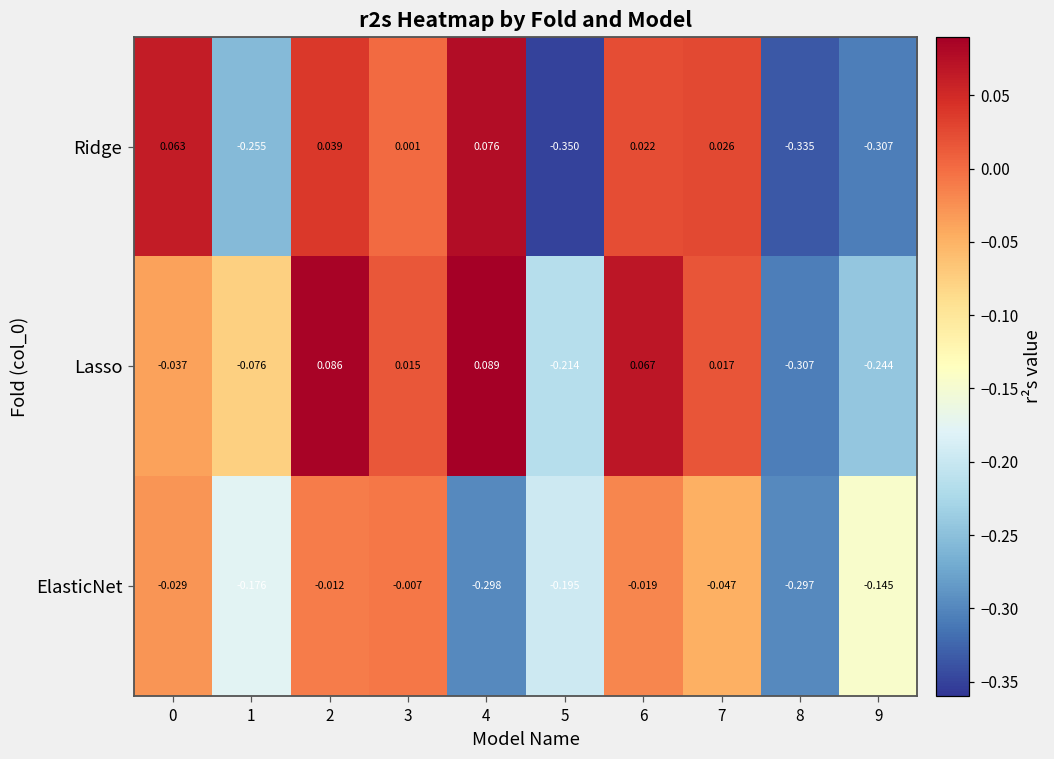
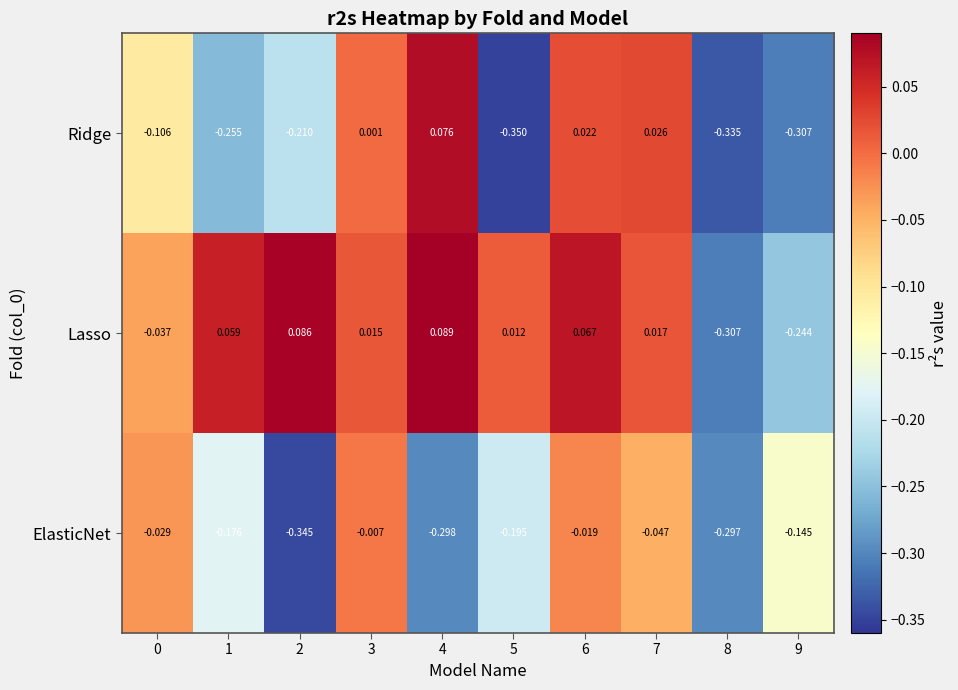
  {
    "Ridge": {
-     "0": 0.063,
+     "0": -0.106,
      "1": -0.255,
-     "2": 0.039,
+     "2": -0.210,
      "3": 0.001,
      "4": 0.076,
      "5": -0.350,
      "6": 0.022,
      "7": 0.026,
      "8": -0.335,
      "9": -0.307
    },
    "Lasso": {
      "0": -0.037,
-     "1": -0.076,
+     "1": 0.059,
      "2": 0.086,
      "3": 0.015,
      "4": 0.089,
-     "5": -0.214,
+     "5": 0.012,
      "6": 0.067,
      "7": 0.017,
      "8": -0.307,
      "9": -0.244
    },
    "ElasticNet": {
      "0": -0.029,
-     "2": -0.012,
+     "2": -0.345,
      "3": -0.007,
      "4": -0.298,
      "5": -0.195,
      "6": -0.019,
      "7": -0.047,
      "8": -0.297,
      "9": -0.145
    }
  }
